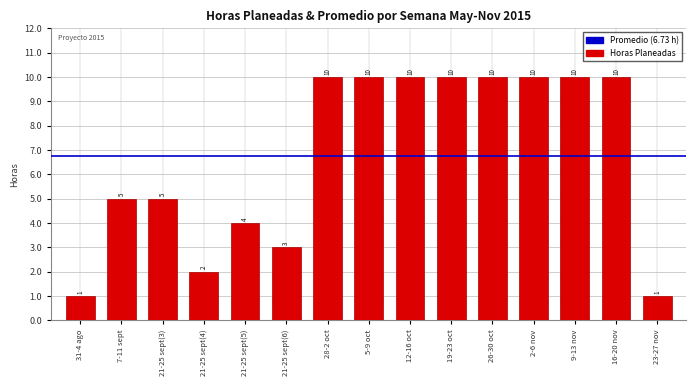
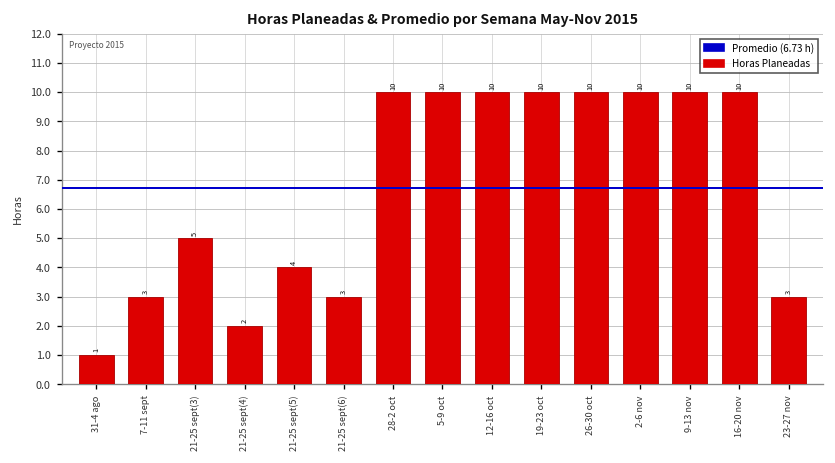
  {
    "31-4 ago": 1,
-   "7-11 sept": 5,
+   "7-11 sept": 3,
    "21-25 sept(3)": 5,
    "21-25 sept(4)": 2,
    "21-25 sept(5)": 4,
    "21-25 sept(6)": 3,
    "28-2 oct": 10,
    "5-9 oct": 10,
    "12-16 oct": 10,
    "19-23 oct": 10,
    "26-30 oct": 10,
    "2-6 nov": 10,
    "9-13 nov": 10,
    "16-20 nov": 10,
-   "23-27 nov": 1
+   "23-27 nov": 3
  }
